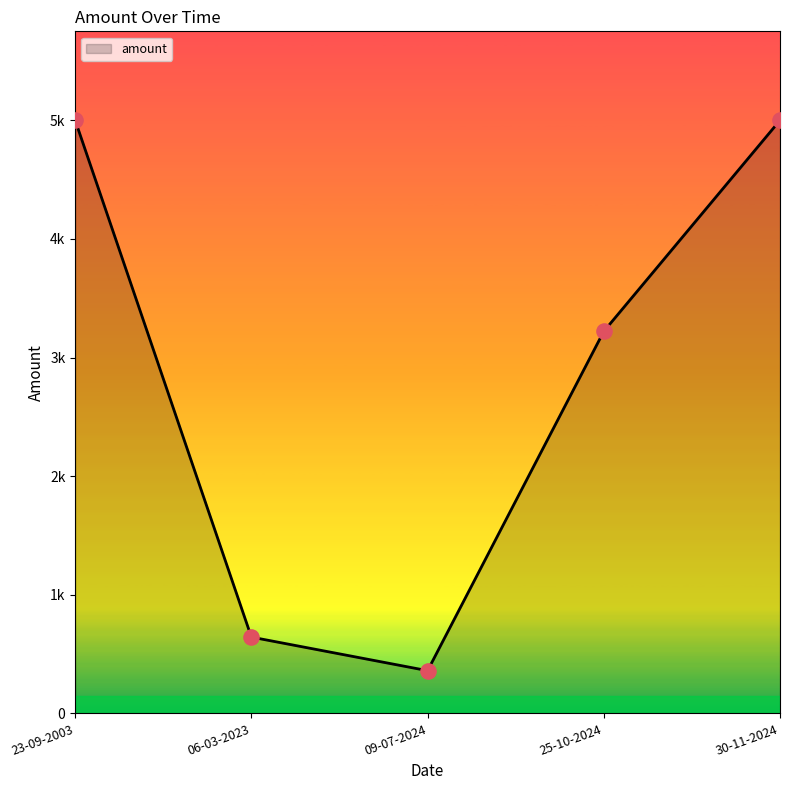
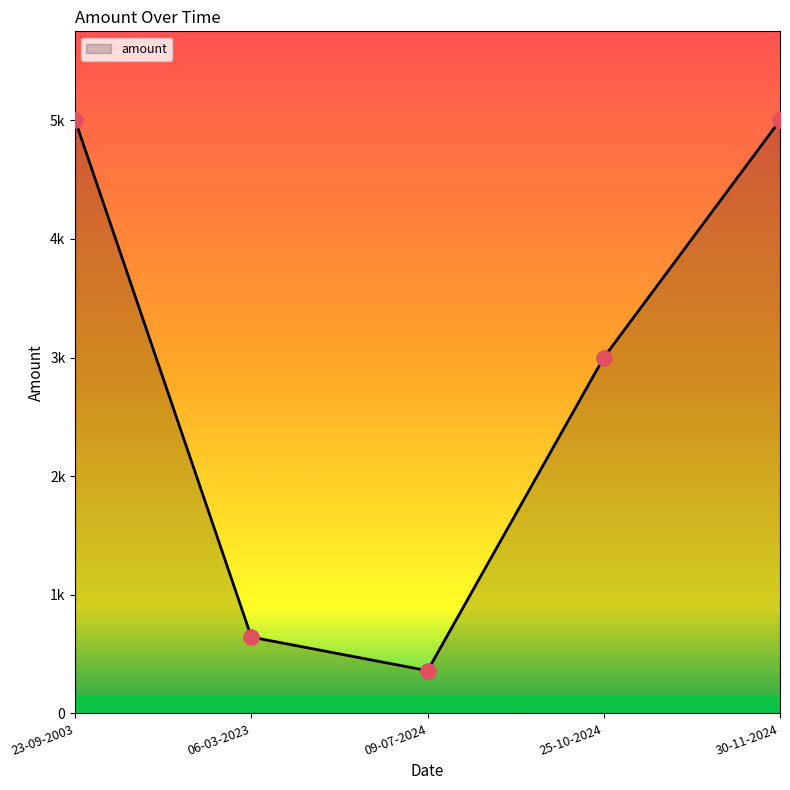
  {
    "23-09-2003": 5000,
    "06-03-2023": 640,
    "09-07-2024": 360,
-   "25-10-2024": 3220,
+   "25-10-2024": 3000,
    "30-11-2024": 5000
  }
